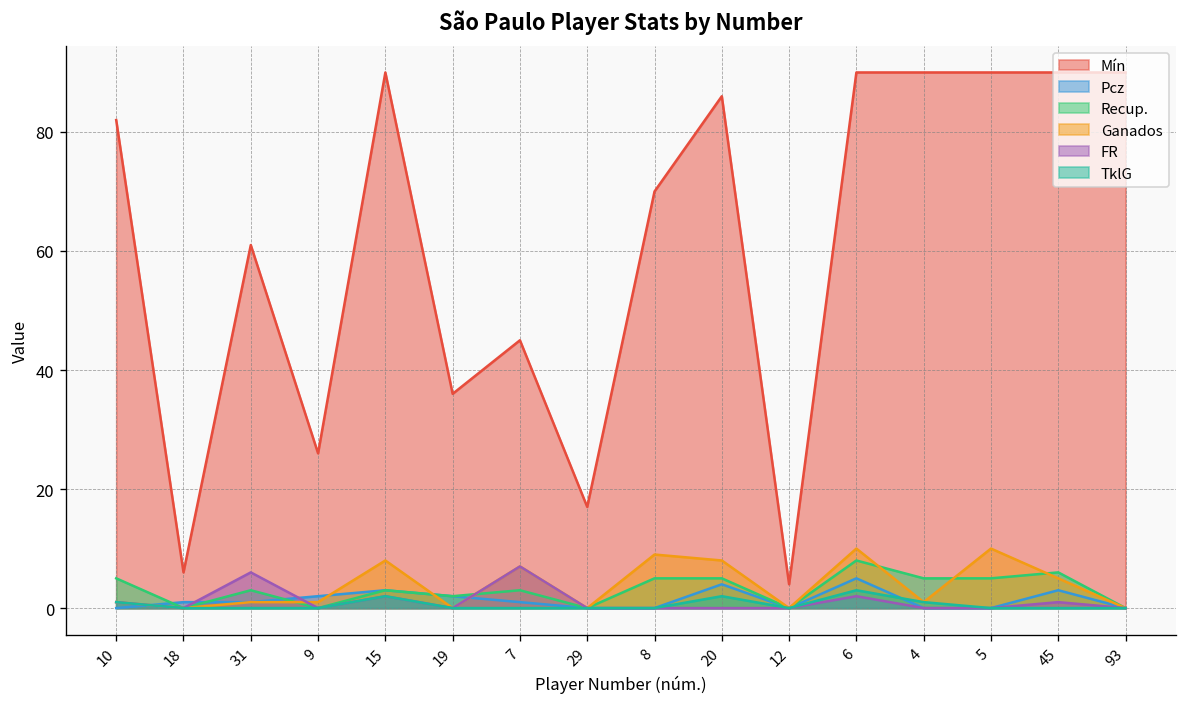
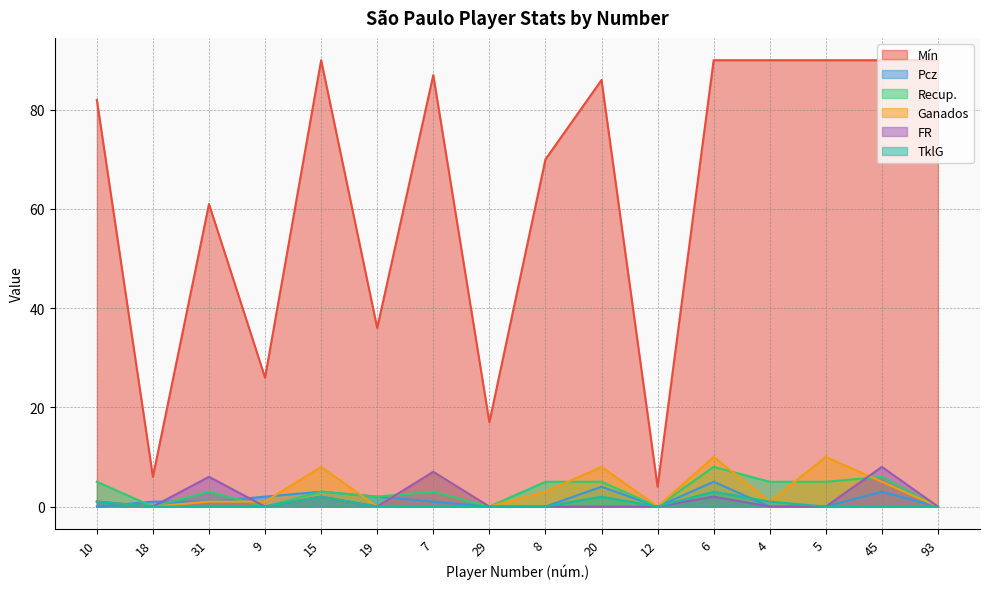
  {
    "Mín": {
      "10": 82,
      "18": 6,
      "31": 61,
      "9": 26,
      "15": 90,
      "19": 36,
-     "7": 45,
+     "7": 87,
      "29": 17,
      "8": 70,
      "20": 86,
      "12": 4,
      "6": 90,
      "4": 90,
      "5": 90
    },
    "Ganados": {
      "9": 1,
      "15": 8,
-     "8": 9,
+     "8": 3,
      "20": 8,
      "6": 10,
      "5": 10,
      "45": 5
    },
    "FR": {
      "31": 6,
      "20": 0,
      "6": 2,
-     "45": 1
+     "45": 8
    }
  }
